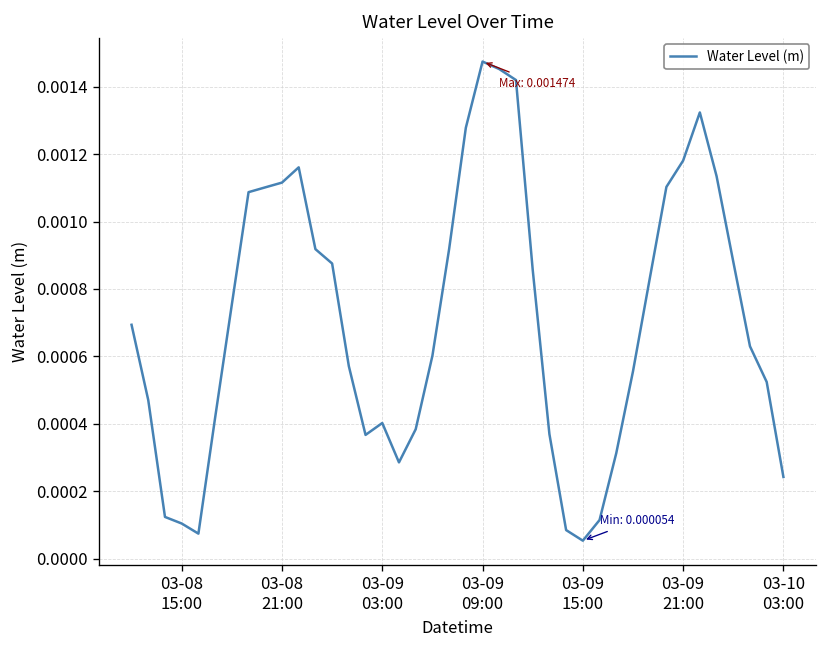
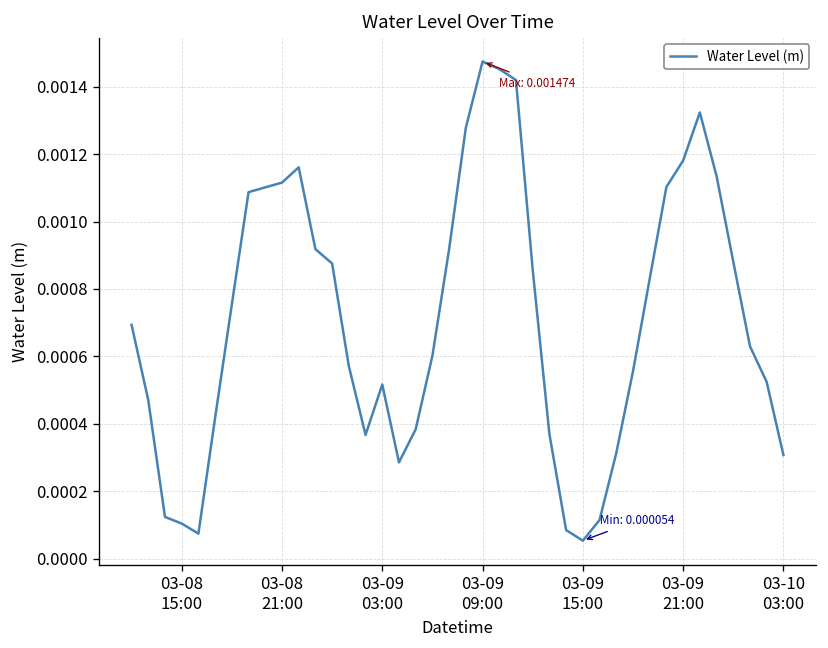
  {
    "03-08 15:00": 0.00010,
    "03-08 21:00": 0.00112,
-   "03-09 03:00": 0.00040,
+   "03-09 03:00": 0.00052,
    "03-09 09:00": 0.00147,
    "03-09 15:00": 0.00005,
    "03-09 21:00": 0.00118,
-   "03-10 03:00": 0.00024
+   "03-10 03:00": 0.00031
  }
